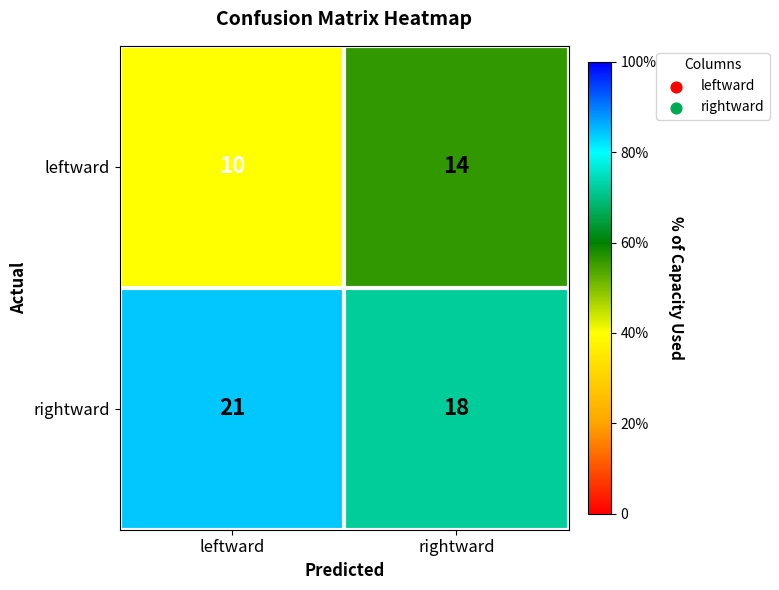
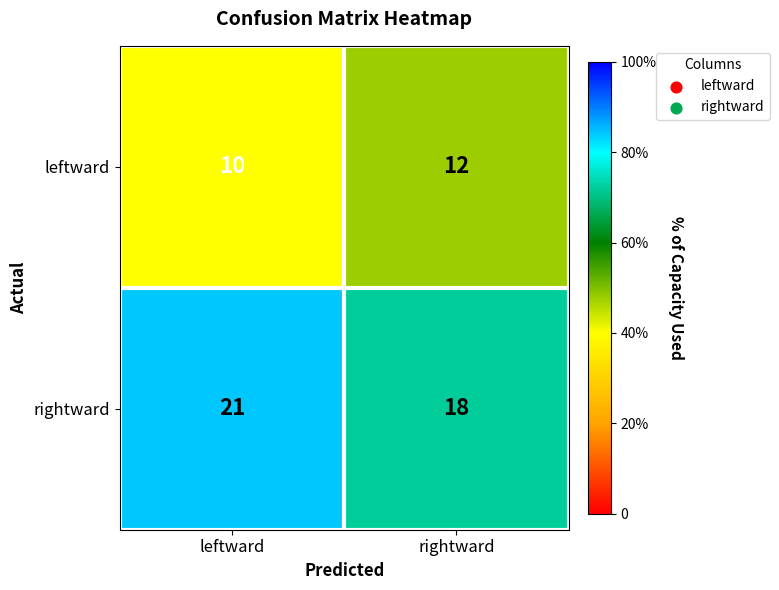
  {
    "leftward": {
      "leftward": 10,
-     "rightward": 14
+     "rightward": 12
    },
    "rightward": {
      "leftward": 21,
      "rightward": 18
    }
  }
